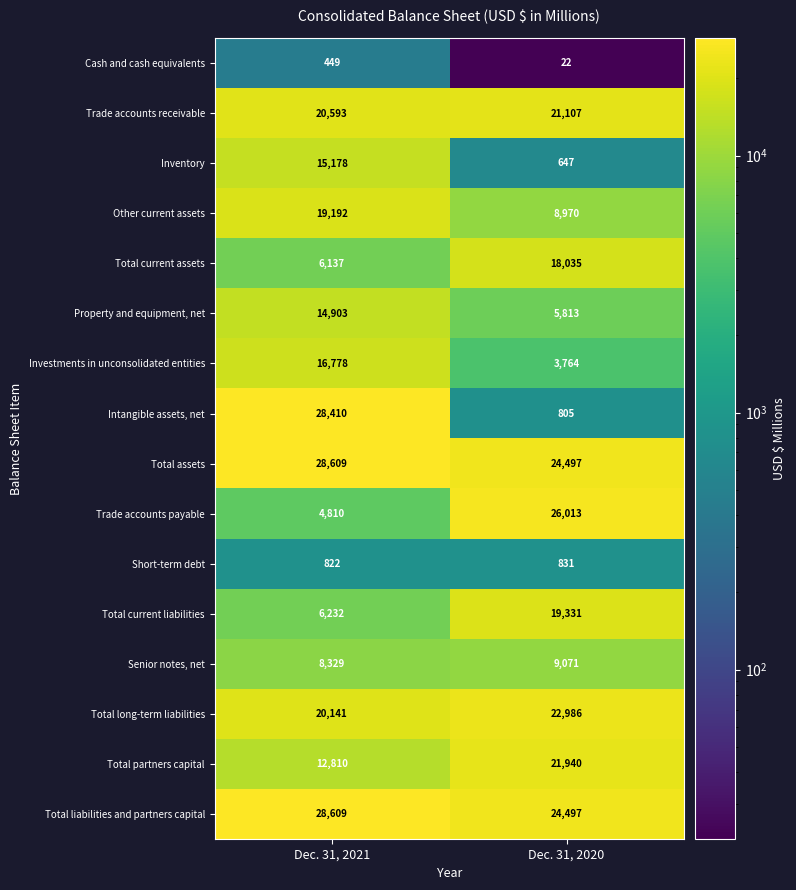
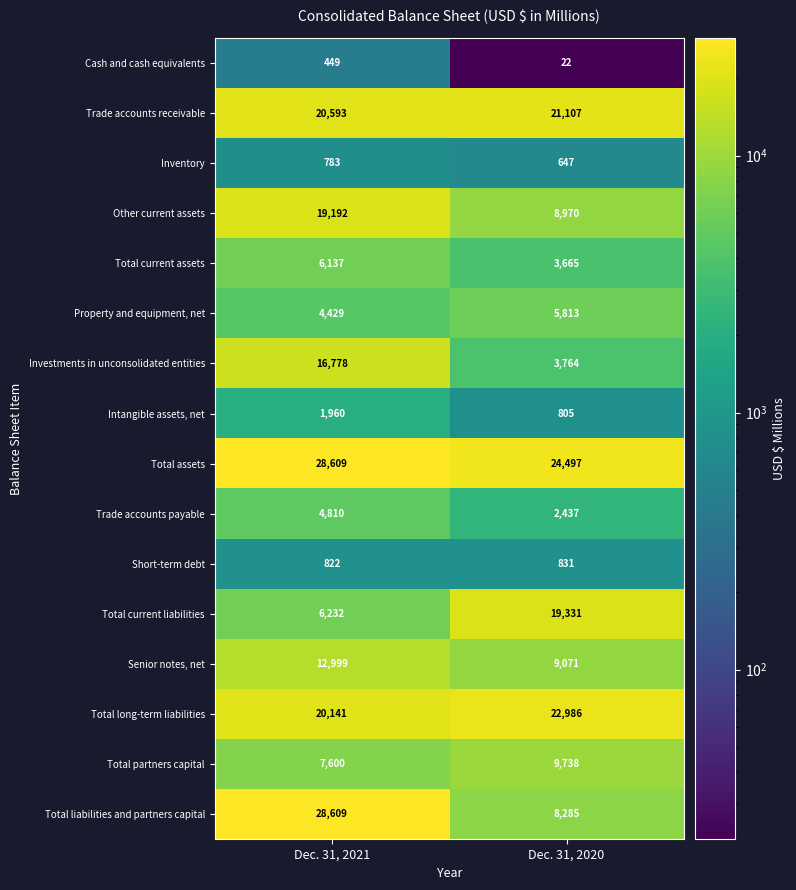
  {
    "Cash and cash equivalents": {
      "Dec. 31, 2021": "449",
      "Dec. 31, 2020": "22"
    },
    "Trade accounts receivable": {
      "Dec. 31, 2021": "20,593",
      "Dec. 31, 2020": "21,107"
    },
    "Inventory": {
-     "Dec. 31, 2021": "15,178",
+     "Dec. 31, 2021": "783",
      "Dec. 31, 2020": "647"
    },
    "Other current assets": {
      "Dec. 31, 2021": "19,192",
      "Dec. 31, 2020": "8,970"
    },
    "Total current assets": {
      "Dec. 31, 2021": "6,137",
-     "Dec. 31, 2020": "18,035"
+     "Dec. 31, 2020": "3,665"
    },
    "Property and equipment, net": {
-     "Dec. 31, 2021": "14,903",
+     "Dec. 31, 2021": "4,429",
      "Dec. 31, 2020": "5,813"
    },
    "Investments in unconsolidated entities": {
      "Dec. 31, 2021": "16,778",
      "Dec. 31, 2020": "3,764"
    },
    "Intangible assets, net": {
-     "Dec. 31, 2021": "28,410",
+     "Dec. 31, 2021": "1,960",
      "Dec. 31, 2020": "805"
    },
    "Total assets": {
      "Dec. 31, 2021": "28,609",
      "Dec. 31, 2020": "24,497"
    },
    "Trade accounts payable": {
      "Dec. 31, 2021": "4,810",
-     "Dec. 31, 2020": "26,013"
+     "Dec. 31, 2020": "2,437"
    },
    "Short-term debt": {
      "Dec. 31, 2021": "822",
      "Dec. 31, 2020": "831"
    },
    "Total current liabilities": {
      "Dec. 31, 2021": "6,232",
      "Dec. 31, 2020": "19,331"
    },
    "Senior notes, net": {
-     "Dec. 31, 2021": "8,329",
+     "Dec. 31, 2021": "12,999",
      "Dec. 31, 2020": "9,071"
    },
    "Total long-term liabilities": {
      "Dec. 31, 2021": "20,141",
      "Dec. 31, 2020": "22,986"
    },
    "Total partners capital": {
-     "Dec. 31, 2021": "12,810",
-     "Dec. 31, 2020": "21,940"
+     "Dec. 31, 2021": "7,600",
+     "Dec. 31, 2020": "9,738"
    },
    "Total liabilities and partners capital": {
      "Dec. 31, 2021": "28,609",
-     "Dec. 31, 2020": "24,497"
+     "Dec. 31, 2020": "8,285"
    }
  }
